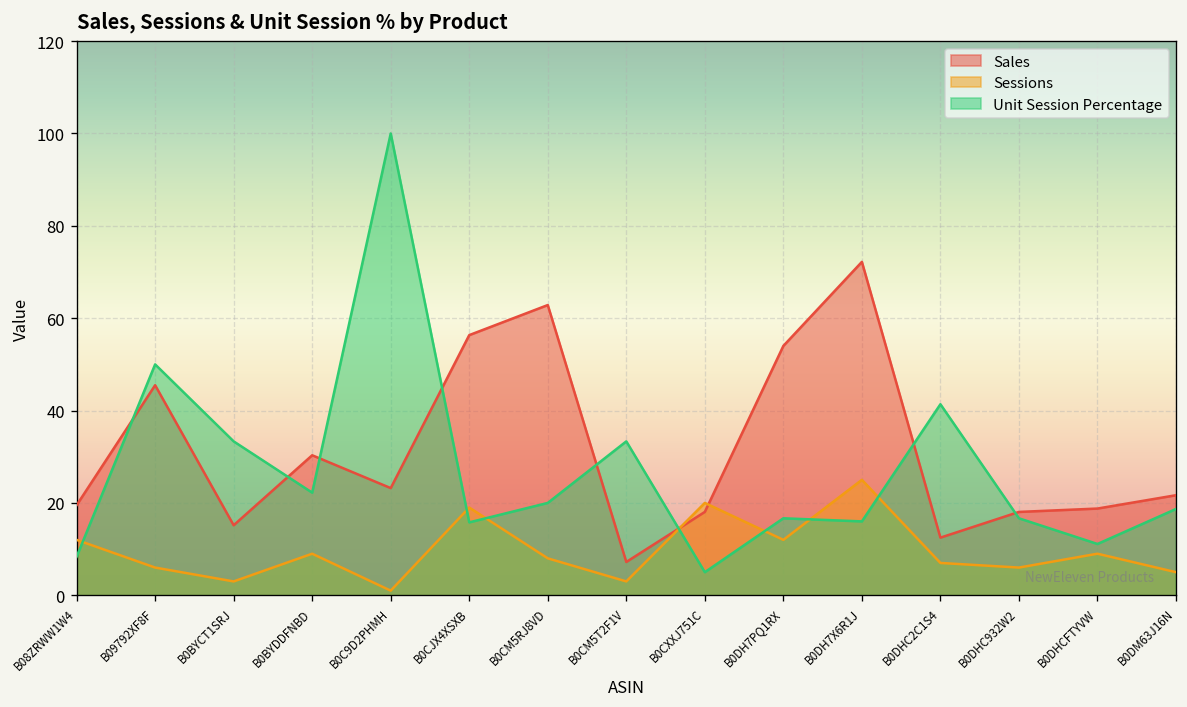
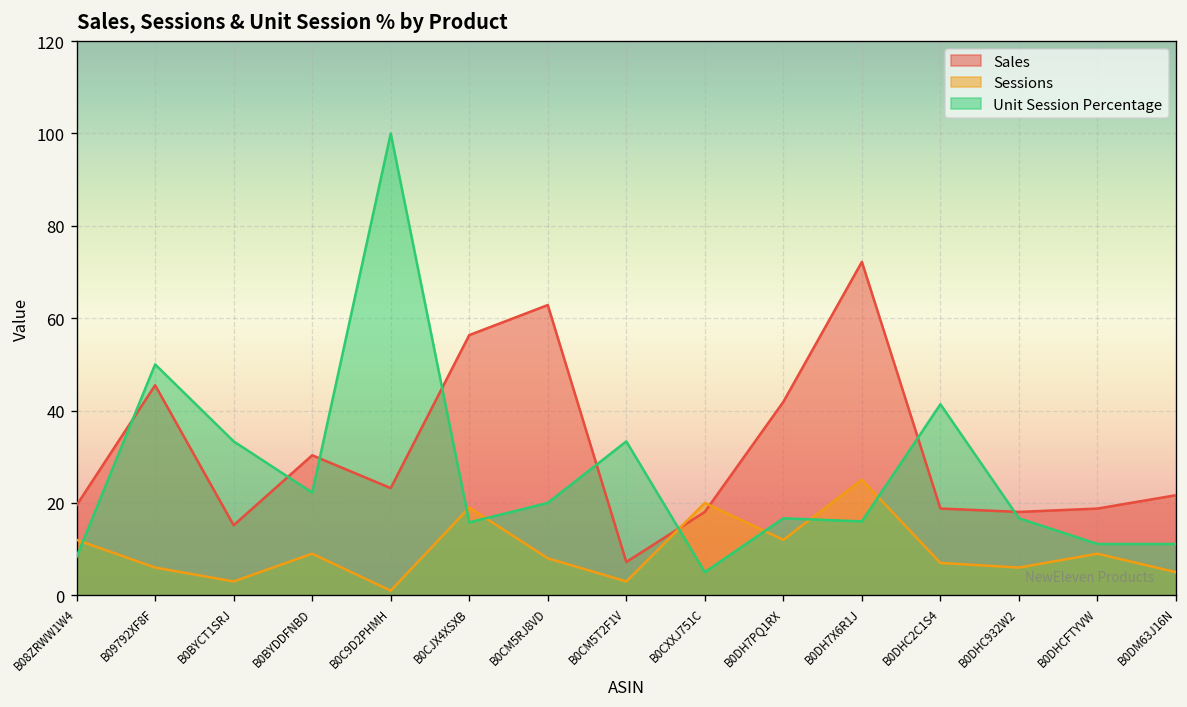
  {
    "Sales": {
      "B08ZRWW1W4": 20,
      "B09792XF8F": 45,
      "B0BYCT1SRJ": 15,
      "B0BYDDFNBD": 30,
      "B0C9D2PHMH": 23,
      "B0CJX4XSXB": 56,
      "B0CM5RJ8VD": 63,
      "B0CM5T2F1V": 7,
      "B0CXXJ751C": 18,
-     "B0DH7PQ1RX": 54,
+     "B0DH7PQ1RX": 42,
      "B0DH7X6R1J": 72,
-     "B0DHC2C1S4": 12,
+     "B0DHC2C1S4": 19,
      "B0DHC932W2": 18,
      "B0DHCFTYVW": 19,
      "B0DM63J16N": 22
    },
    "Sessions": {
      "B08ZRWW1W4": 12,
      "B09792XF8F": 6,
      "B0BYCT1SRJ": 3,
      "B0BYDDFNBD": 9,
      "B0C9D2PHMH": 1,
      "B0CJX4XSXB": 19,
      "B0CM5RJ8VD": 8,
      "B0CM5T2F1V": 3,
      "B0CXXJ751C": 20,
      "B0DH7PQ1RX": 12,
      "B0DH7X6R1J": 25,
      "B0DHC2C1S4": 7,
      "B0DHC932W2": 6,
      "B0DHCFTYVW": 9,
      "B0DM63J16N": 5
    },
    "Unit Session Percentage": {
      "B08ZRWW1W4": 8,
      "B09792XF8F": 50,
      "B0BYCT1SRJ": 33,
      "B0BYDDFNBD": 22,
      "B0C9D2PHMH": 100,
      "B0CJX4XSXB": 16,
      "B0CM5RJ8VD": 20,
      "B0CM5T2F1V": 33,
      "B0CXXJ751C": 5,
      "B0DH7PQ1RX": 17,
      "B0DH7X6R1J": 16,
      "B0DHC2C1S4": 41,
      "B0DHC932W2": 17,
      "B0DHCFTYVW": 11,
-     "B0DM63J16N": 19
+     "B0DM63J16N": 11
    }
  }
